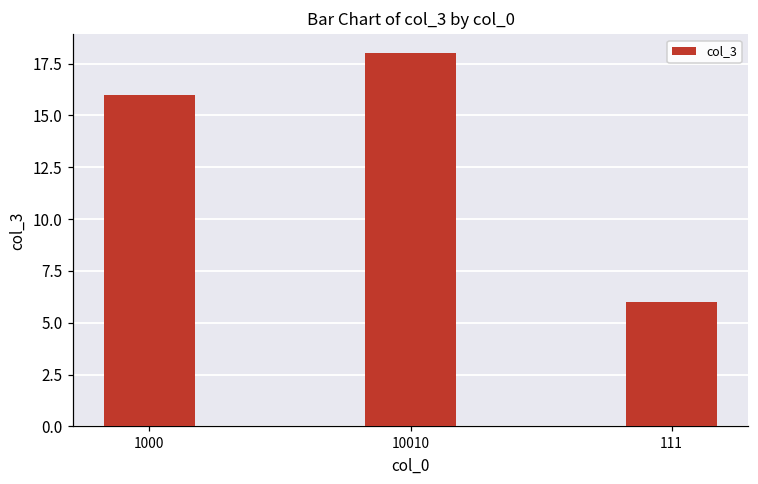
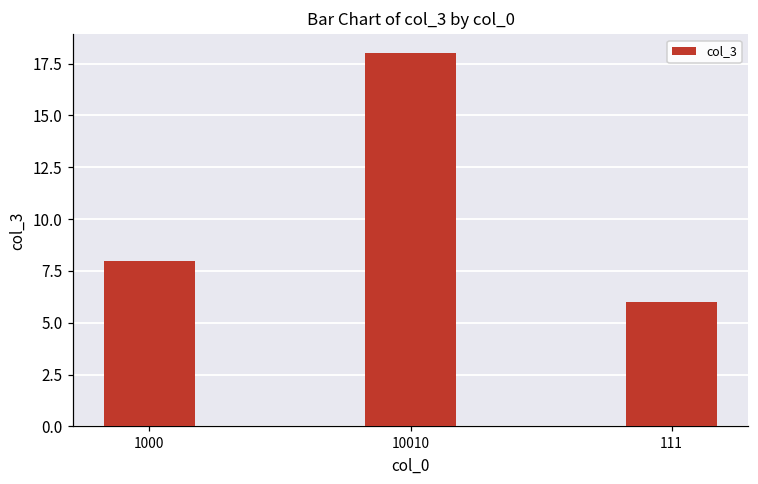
  {
-   "1000": 16,
+   "1000": 8,
    "10010": 18,
    "111": 6
  }
